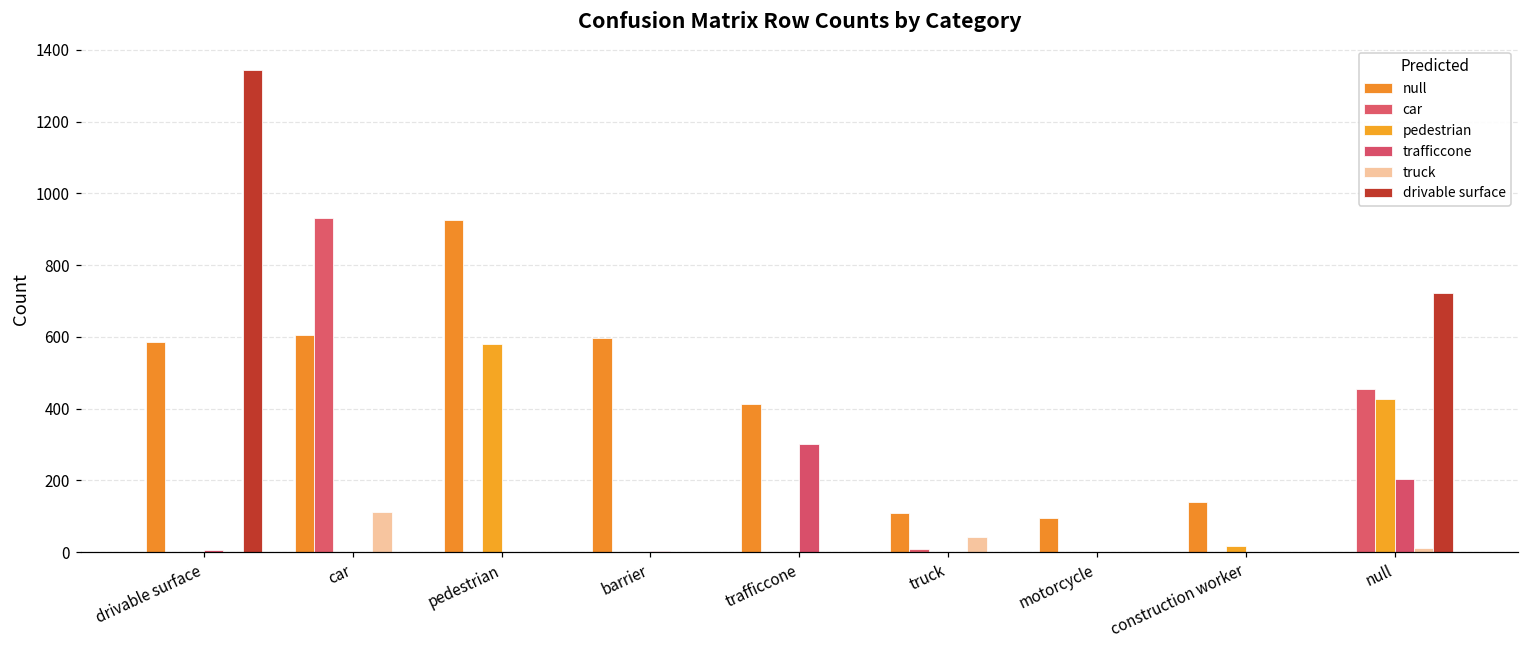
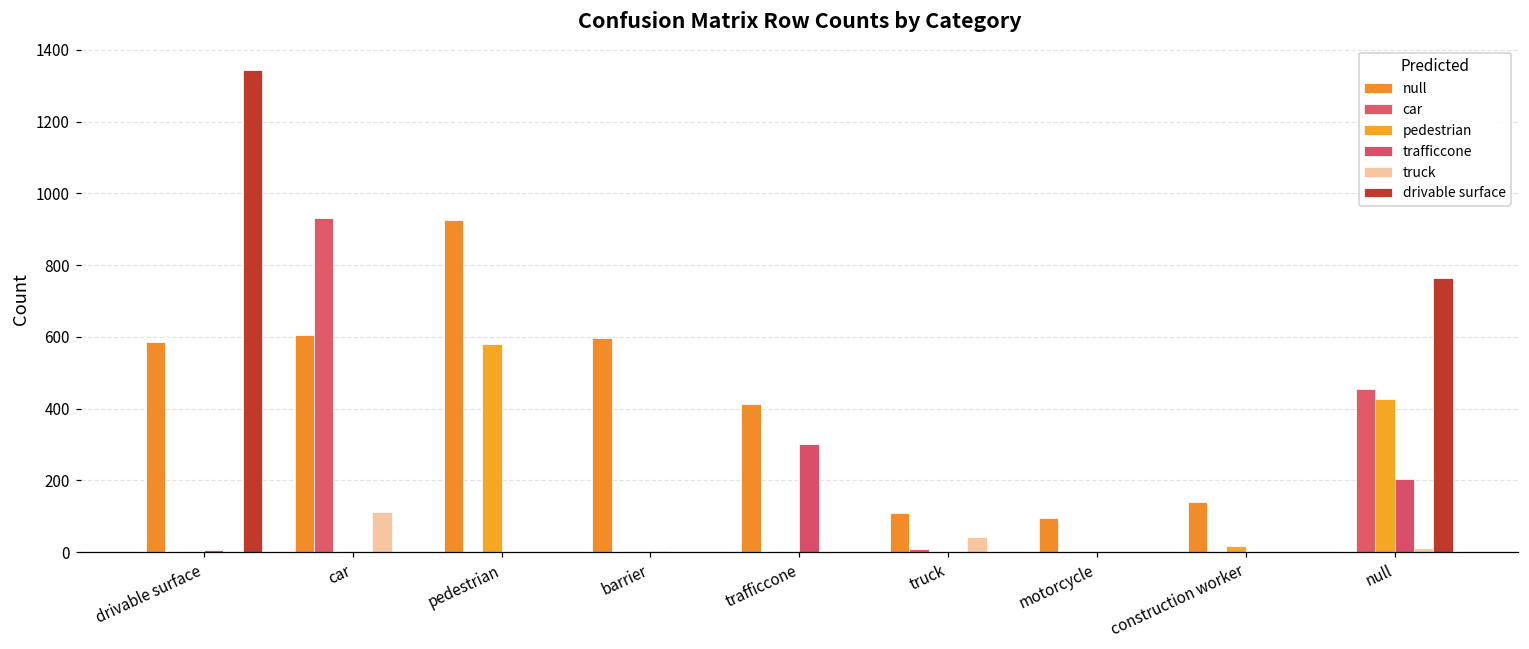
  {
    "truck": {
      "drivable surface": 0,
      "car": 110,
      "pedestrian": 0,
      "barrier": 0,
      "trafficcone": 0,
      "truck": 40,
      "motorcycle": 0,
      "construction worker": 0,
      "null": 10
    },
    "drivable surface": {
      "drivable surface": 1340,
      "car": 0,
      "pedestrian": 0,
      "barrier": 0,
      "trafficcone": 0,
      "truck": 0,
      "motorcycle": 0,
      "construction worker": 0,
-     "null": 720
+     "null": 760
    }
  }
